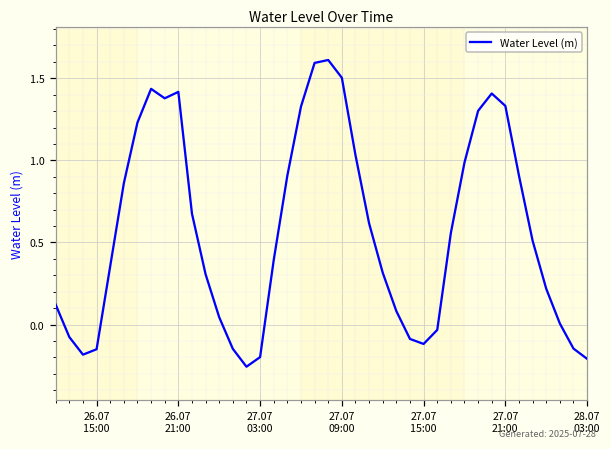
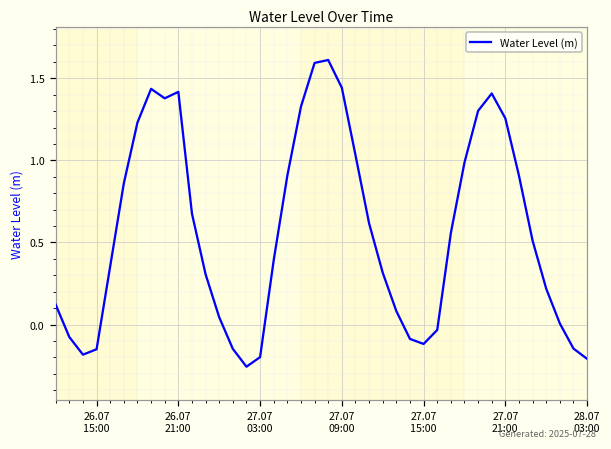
  {
    "26.07 15:00": -0.15,
    "26.07 21:00": 1.42,
    "27.07 03:00": -0.20,
-   "27.07 09:00": 1.50,
+   "27.07 09:00": 1.44,
    "27.07 15:00": -0.12,
-   "27.07 21:00": 1.33,
+   "27.07 21:00": 1.26,
    "28.07 03:00": -0.21
  }
